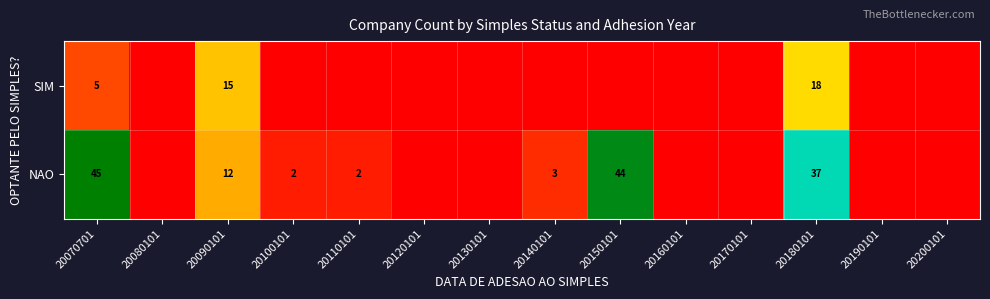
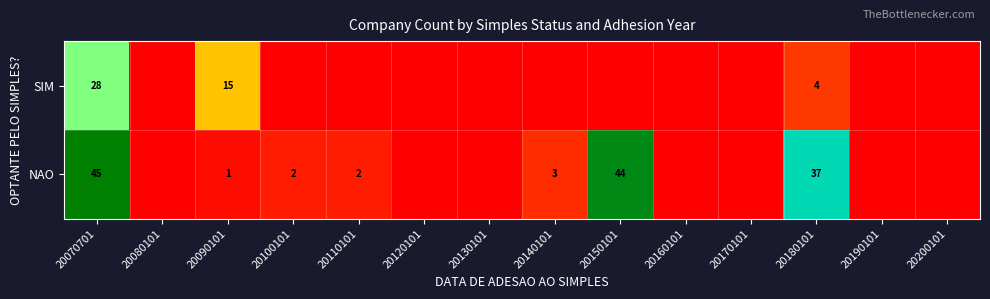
  {
    "SIM": {
-     "20070701": 5,
+     "20070701": 28,
      "20090101": 15,
-     "20180101": 18
+     "20180101": 4
    },
    "NAO": {
      "20070701": 45,
-     "20090101": 12,
+     "20090101": 1,
      "20100101": 2,
      "20110101": 2,
      "20140101": 3,
      "20150101": 44,
      "20180101": 37
    }
  }
